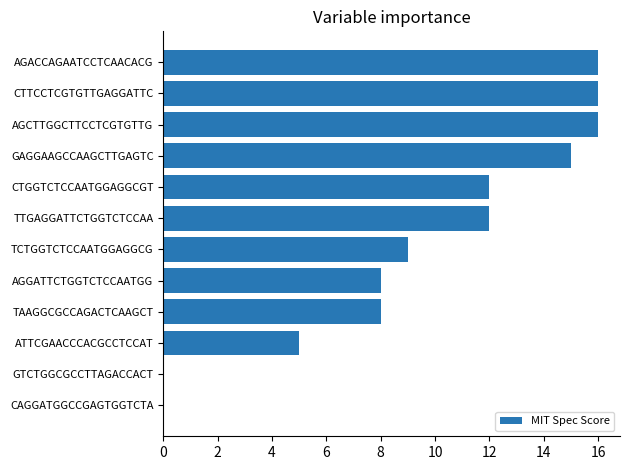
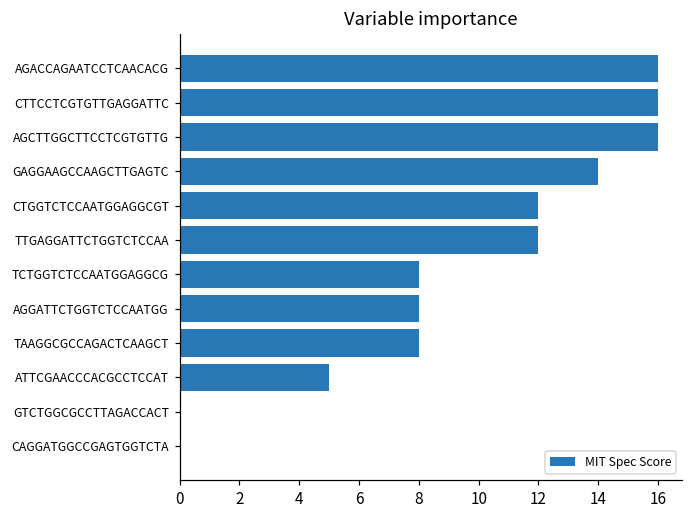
  {
    "AGACCAGAATCCTCAACACG": 16,
    "CTTCCTCGTGTTGAGGATTC": 16,
    "AGCTTGGCTTCCTCGTGTTG": 16,
-   "GAGGAAGCCAAGCTTGAGTC": 15,
+   "GAGGAAGCCAAGCTTGAGTC": 14,
    "CTGGTCTCCAATGGAGGCGT": 12,
    "TTGAGGATTCTGGTCTCCAA": 12,
-   "TCTGGTCTCCAATGGAGGCG": 9,
+   "TCTGGTCTCCAATGGAGGCG": 8,
    "AGGATTCTGGTCTCCAATGG": 8,
    "TAAGGCGCCAGACTCAAGCT": 8,
    "ATTCGAACCCACGCCTCCAT": 5,
    "GTCTGGCGCCTTAGACCACT": 0,
    "CAGGATGGCCGAGTGGTCTA": 0
  }
